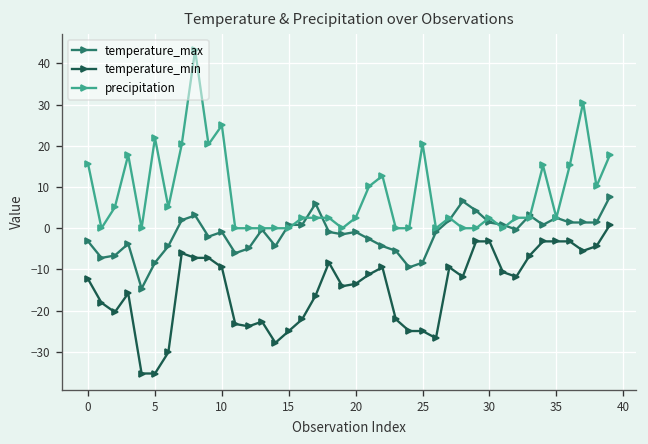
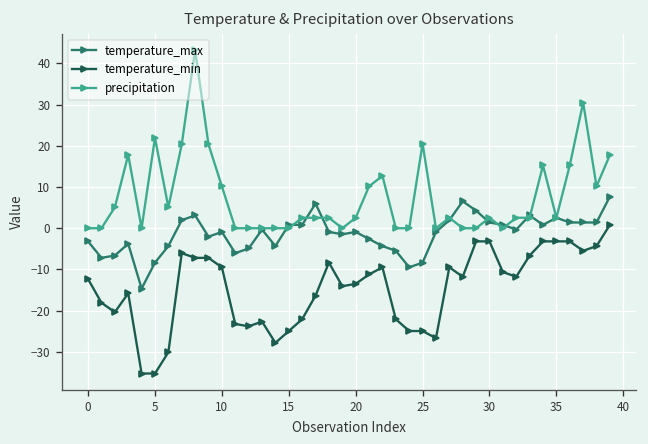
  {
    "precipitation": {
-     "0": 16,
+     "0": 0,
      "5": 22,
-     "10": 25,
+     "10": 10,
      "15": 0,
      "20": 3,
      "25": 21,
      "30": 3
    }
  }
